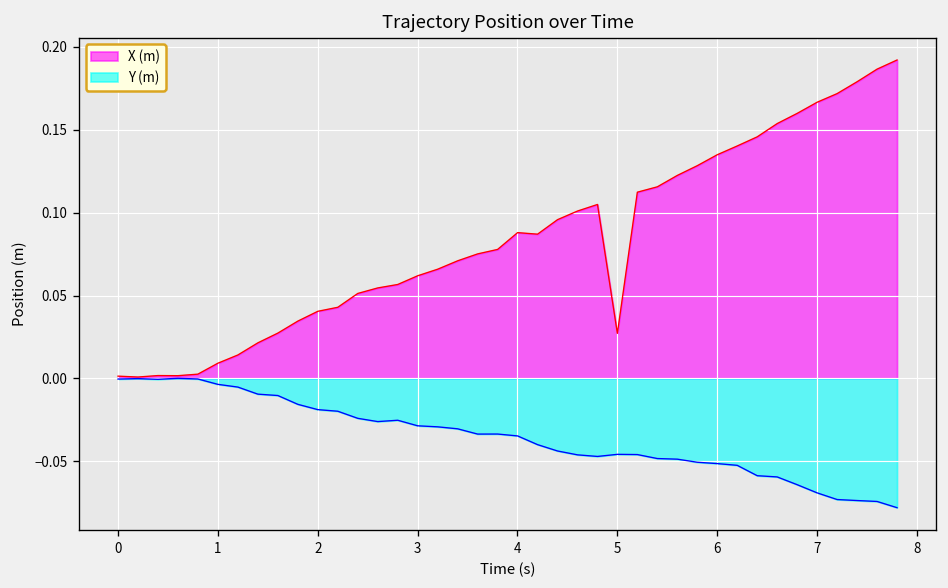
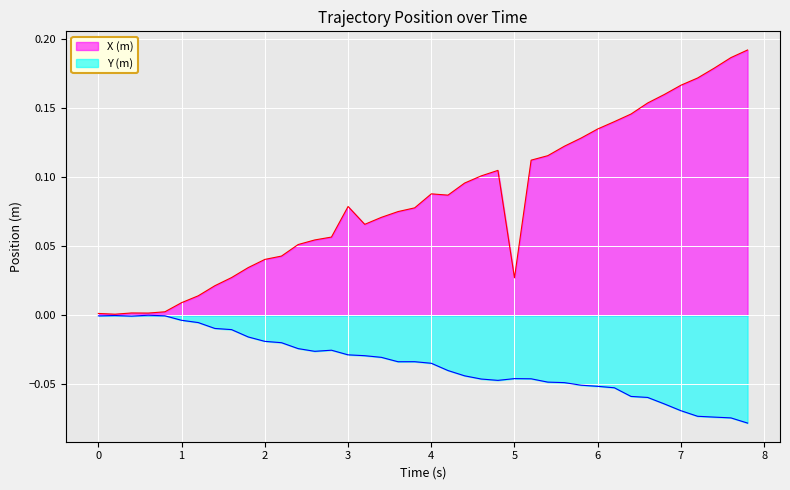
  {
    "X (m)": {
      "1": 0.009,
      "2": 0.040,
-     "3": 0.062,
+     "3": 0.079,
      "4": 0.088,
      "5": 0.027,
      "6": 0.135,
      "7": 0.167
    }
  }
